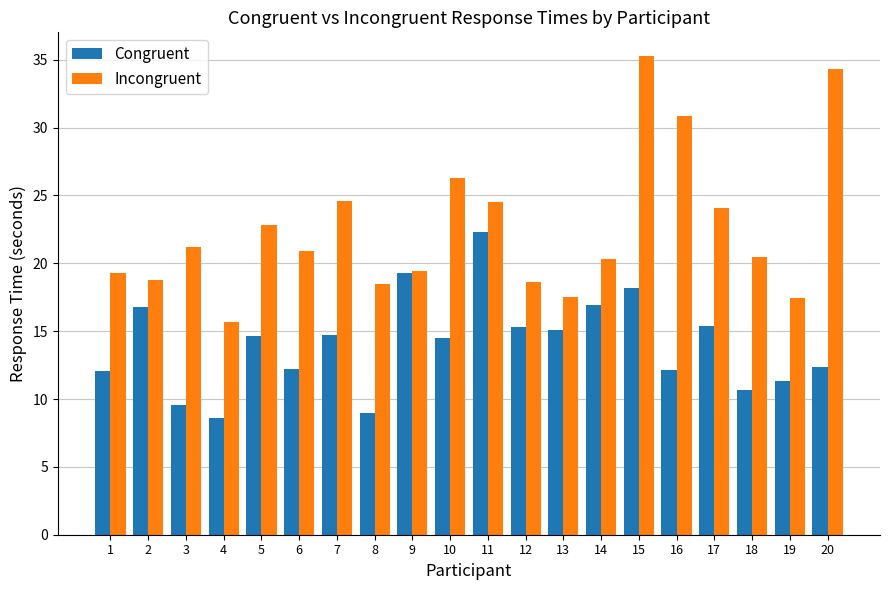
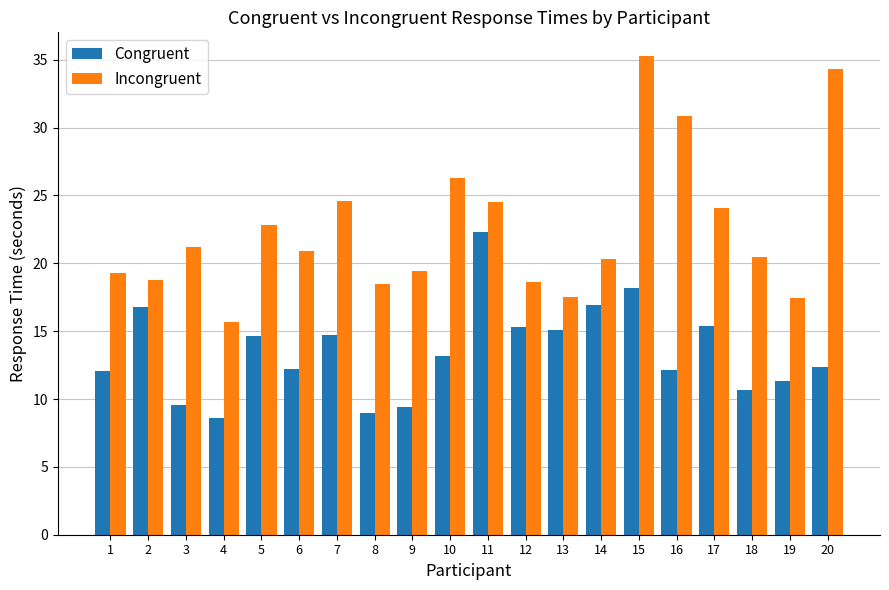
  {
    "Congruent": {
      "1": 12.1,
      "2": 16.8,
      "3": 9.6,
      "4": 8.6,
      "5": 14.7,
      "6": 12.2,
      "7": 14.7,
      "8": 9.0,
-     "9": 19.3,
-     "10": 14.5,
+     "9": 9.4,
+     "10": 13.2,
      "11": 22.3,
      "12": 15.3,
      "13": 15.1,
      "14": 16.9,
      "15": 18.2,
      "16": 12.1,
      "17": 15.3,
      "18": 10.6,
      "19": 11.3,
      "20": 12.4
    },
    "Incongruent": {
      "1": 19.3,
      "2": 18.7,
      "3": 21.2,
      "4": 15.7,
      "5": 22.8,
      "6": 20.9,
      "7": 24.6,
      "8": 18.5,
      "9": 19.4,
      "10": 26.3,
      "11": 24.5,
      "12": 18.6,
      "13": 17.5,
      "14": 20.3,
      "15": 35.3,
      "16": 30.8,
      "17": 24.1,
      "18": 20.4,
      "19": 17.4,
      "20": 34.3
    }
  }
